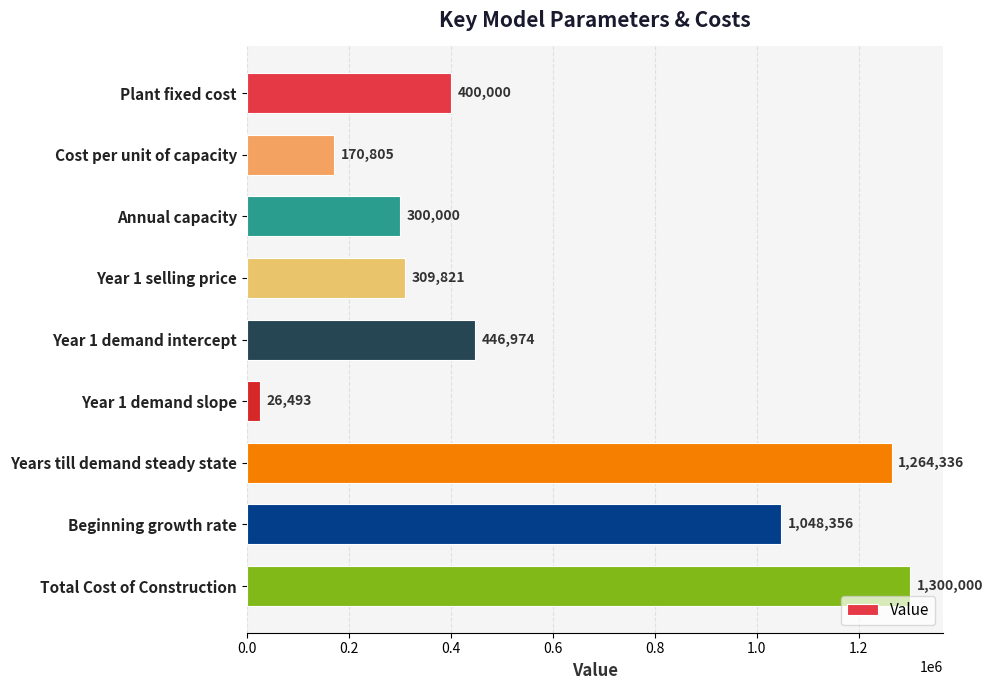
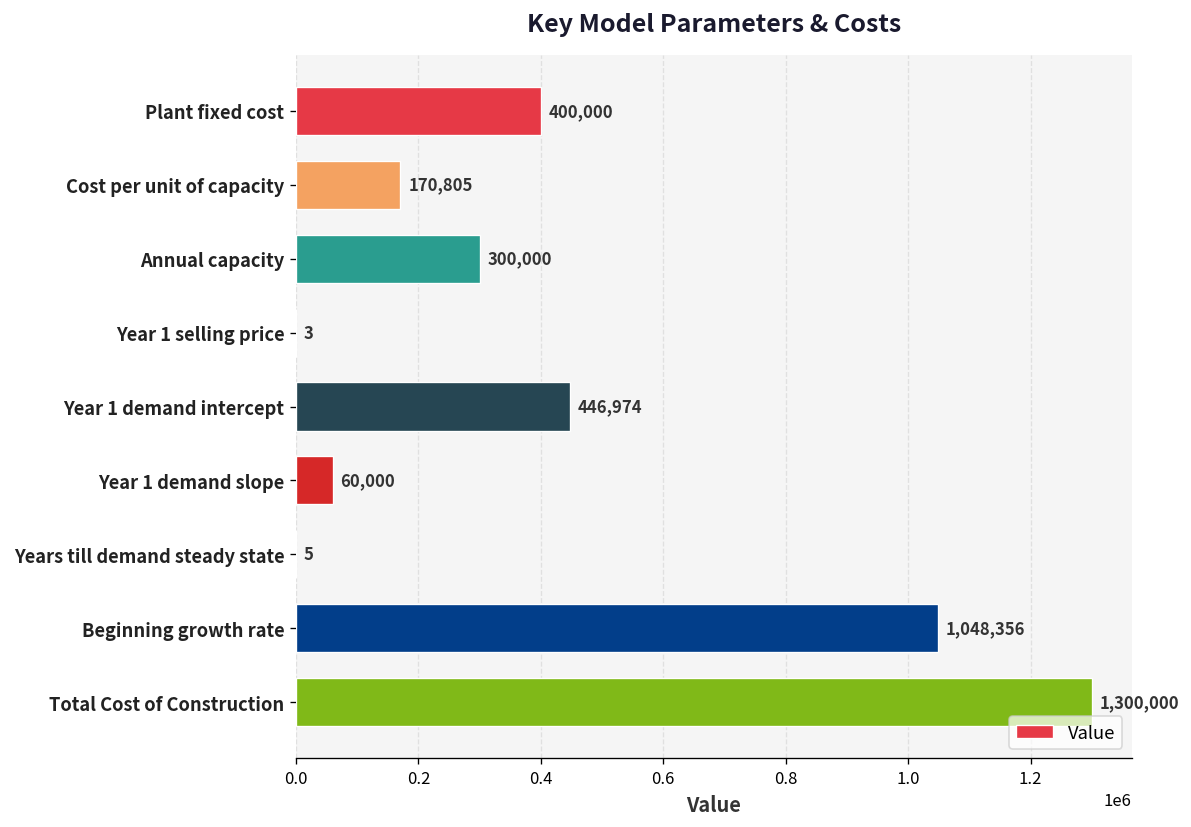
  {
    "Plant fixed cost": "400,000",
    "Cost per unit of capacity": "170,805",
    "Annual capacity": "300,000",
-   "Year 1 selling price": "309,821",
+   "Year 1 selling price": "3",
    "Year 1 demand intercept": "446,974",
-   "Year 1 demand slope": "26,493",
-   "Years till demand steady state": "1,264,336",
+   "Year 1 demand slope": "60,000",
+   "Years till demand steady state": "5",
    "Beginning growth rate": "1,048,356",
    "Total Cost of Construction": "1,300,000"
  }
